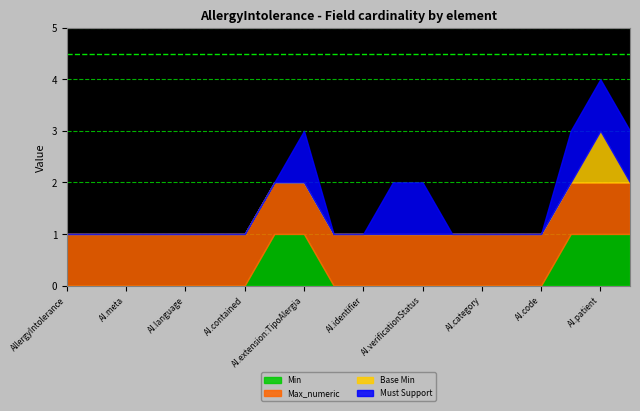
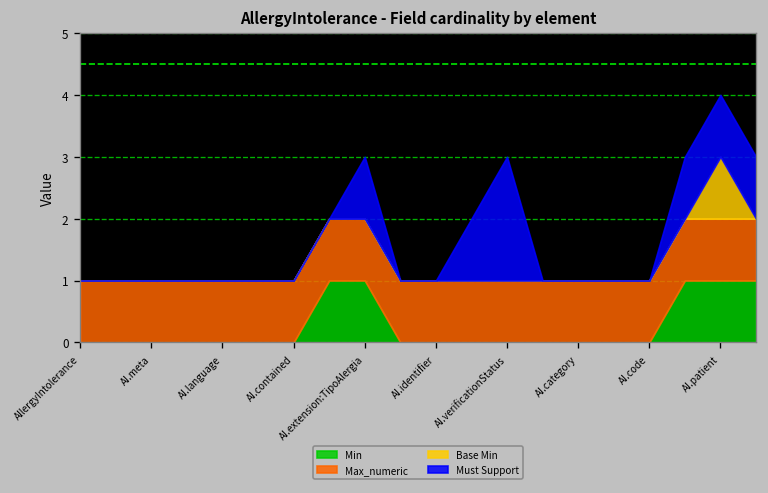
  {
    "Min": {
      "AllergyIntolerance": 0,
      "AI.meta": 0,
      "AI.language": 0,
      "AI.contained": 0,
      "AI.extension:TipoAlergia": 1,
      "AI.identifier": 0,
      "AI.verificationStatus": 0,
      "AI.category": 0,
      "AI.code": 0,
      "AI.patient": 1
    },
    "Max_numeric": {
      "AI.patient": 1
    },
    "Base Min": {
      "AI.patient": 1
    },
    "Must Support": {
      "AI.extension:TipoAlergia": 1,
-     "AI.verificationStatus": 1,
+     "AI.verificationStatus": 2,
      "AI.patient": 1
    }
  }
